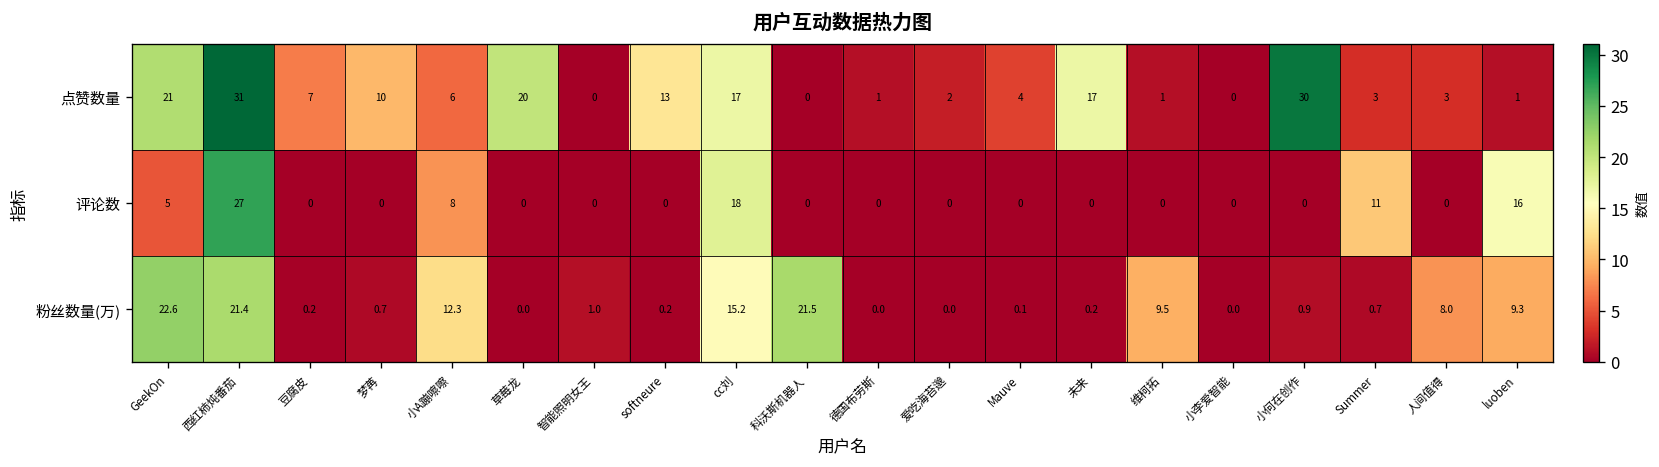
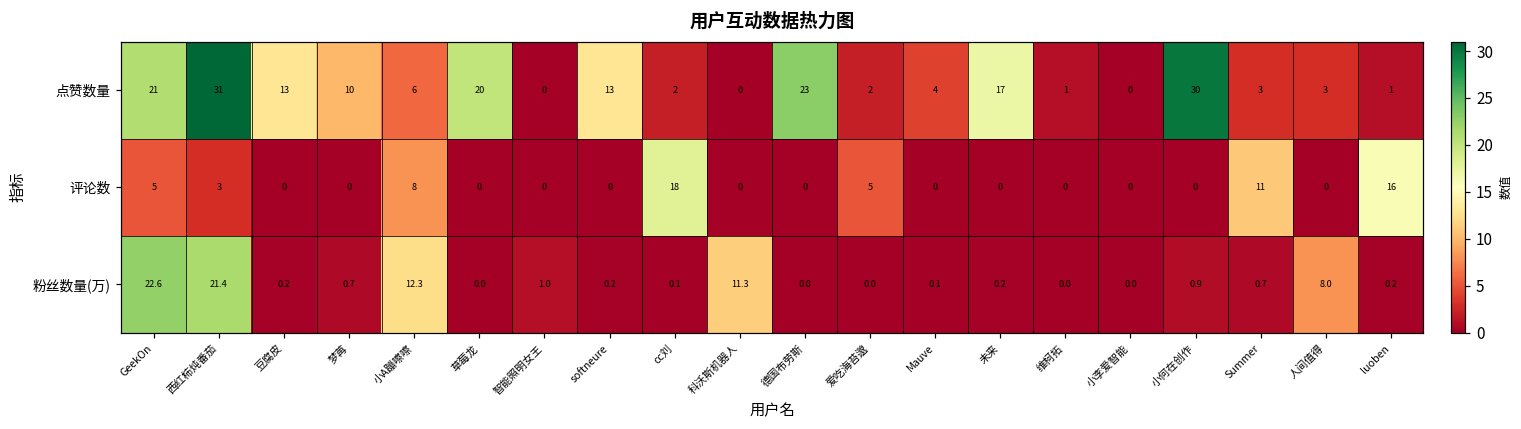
  {
    "点赞数量": {
      "GeekOn": 21,
      "西红柿炖番茄": 31,
-     "豆腐皮": 7,
+     "豆腐皮": 13,
      "梦苒": 10,
      "小A蹦嚓嚓": 6,
      "草莓龙": 20,
      "智能照明女王": 0,
      "softneure": 13,
-     "cc刘": 17,
+     "cc刘": 2,
      "科沃斯机器人": 0,
-     "德国布劳斯": 1,
+     "德国布劳斯": 23,
      "爱吃海苔邈": 2,
      "Mauve": 4,
      "未来": 17,
      "维柯拓": 1,
      "小李爱智能": 0,
      "小何在创作": 30,
      "Summer": 3,
      "人间值得": 3,
      "luoben": 1
    },
    "评论数": {
      "GeekOn": 5,
-     "西红柿炖番茄": 27,
+     "西红柿炖番茄": 3,
      "豆腐皮": 0,
      "梦苒": 0,
      "小A蹦嚓嚓": 8,
      "草莓龙": 0,
      "智能照明女王": 0,
      "softneure": 0,
      "cc刘": 18,
      "科沃斯机器人": 0,
      "德国布劳斯": 0,
-     "爱吃海苔邈": 0,
+     "爱吃海苔邈": 5,
      "Mauve": 0,
      "未来": 0,
      "维柯拓": 0,
      "小李爱智能": 0,
      "小何在创作": 0,
      "Summer": 11,
      "人间值得": 0,
      "luoben": 16
    },
    "粉丝数量(万)": {
      "GeekOn": 22.6,
      "西红柿炖番茄": 21.4,
      "豆腐皮": 0.2,
      "梦苒": 0.7,
      "小A蹦嚓嚓": 12.3,
      "草莓龙": 0.0,
      "智能照明女王": 1.0,
      "softneure": 0.2,
-     "cc刘": 15.2,
-     "科沃斯机器人": 21.5,
+     "cc刘": 0.1,
+     "科沃斯机器人": 11.3,
      "德国布劳斯": 0.0,
      "爱吃海苔邈": 0.0,
      "Mauve": 0.1,
      "未来": 0.2,
-     "维柯拓": 9.5,
+     "维柯拓": 0.0,
      "小李爱智能": 0.0,
      "小何在创作": 0.9,
      "Summer": 0.7,
      "人间值得": 8.0,
-     "luoben": 9.3
+     "luoben": 0.2
    }
  }
